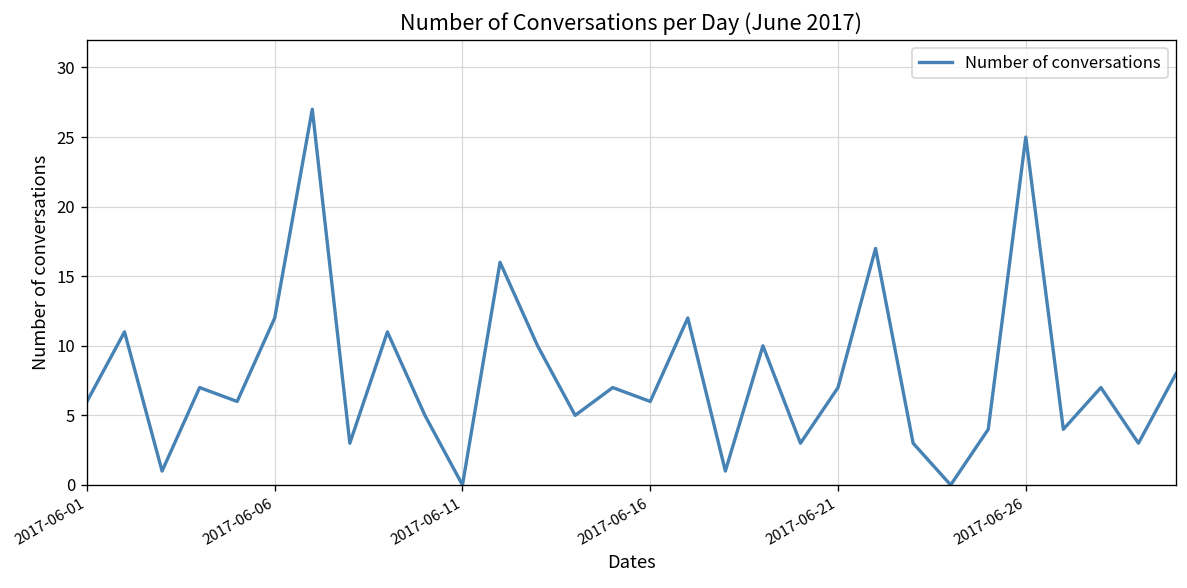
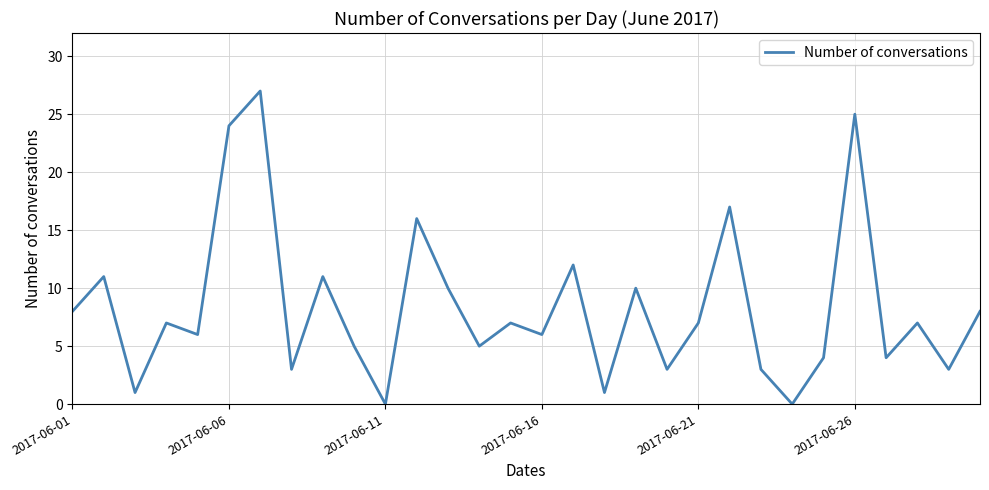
  {
-   "2017-06-01": 6,
-   "2017-06-06": 12,
+   "2017-06-01": 8,
+   "2017-06-06": 24,
    "2017-06-11": 0,
    "2017-06-16": 6,
    "2017-06-21": 7,
    "2017-06-26": 25
  }
